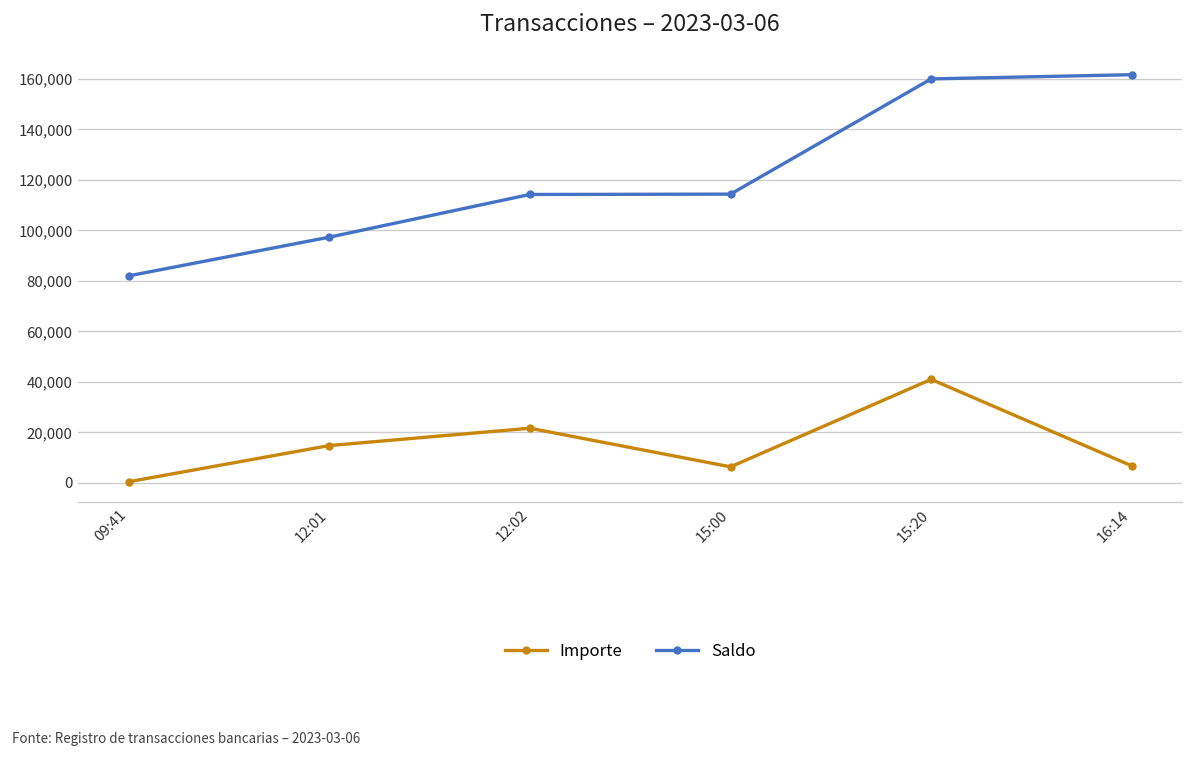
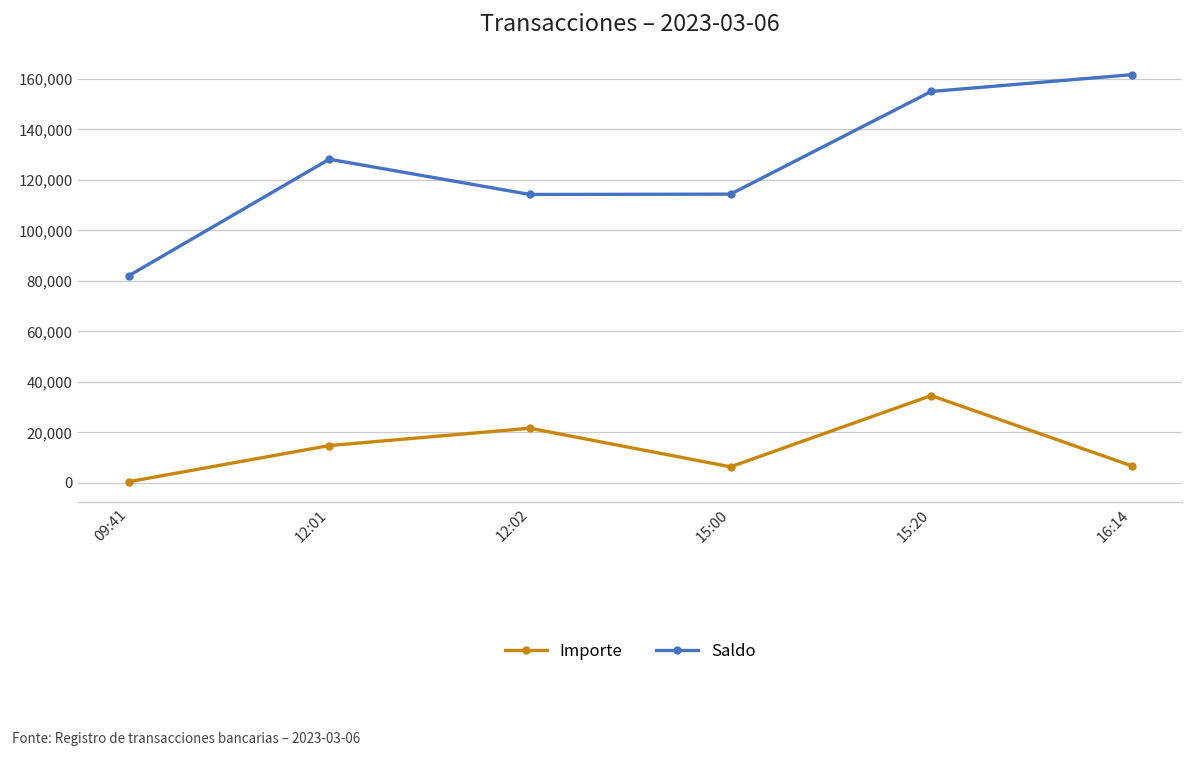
  {
    "Importe": {
      "09:41": "0",
      "12:01": "15,000",
      "12:02": "22,000",
      "15:00": "6,000",
-     "15:20": "41,000",
+     "15:20": "35,000",
      "16:14": "7,000"
    },
    "Saldo": {
      "09:41": "82,000",
-     "12:01": "97,000",
+     "12:01": "128,000",
      "12:02": "114,000",
      "15:00": "114,000",
-     "15:20": "160,000",
+     "15:20": "155,000",
      "16:14": "162,000"
    }
  }
